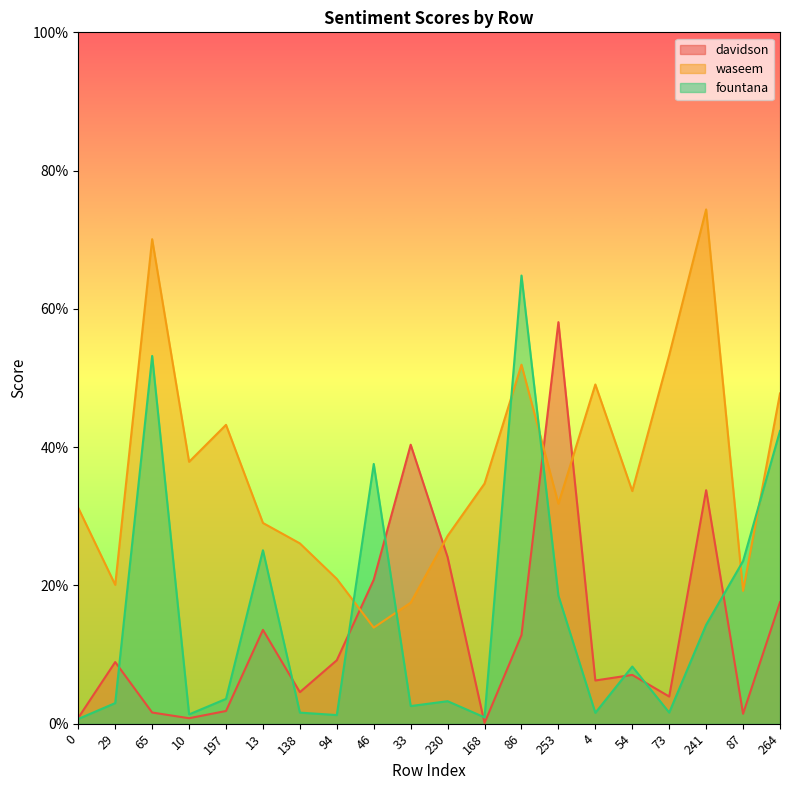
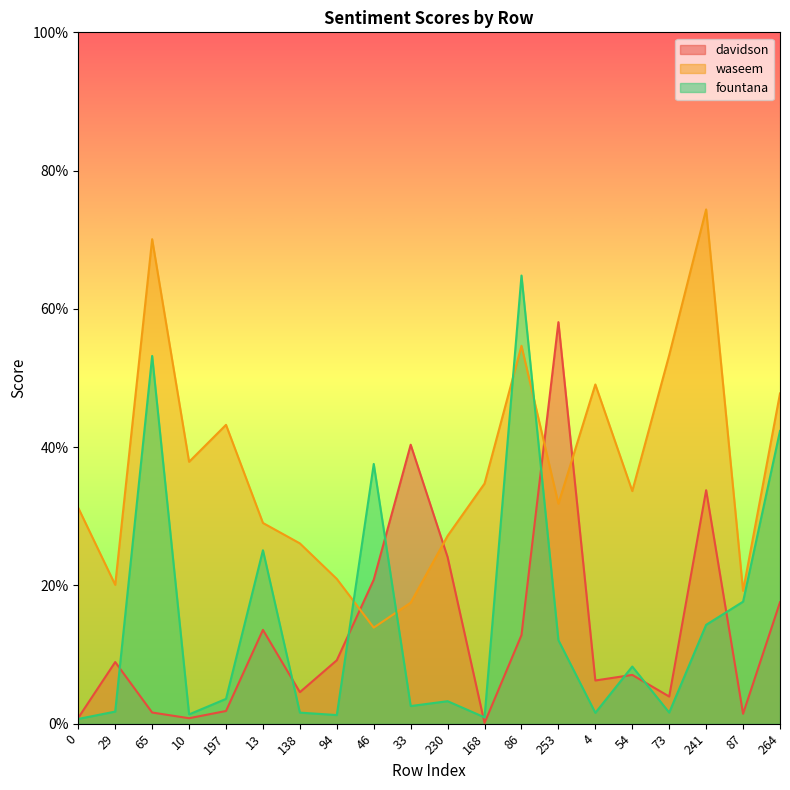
  {
    "davidson": {
      "29": "9%",
      "65": "2%",
      "10": "1%",
      "197": "2%",
      "13": "14%",
      "138": "5%",
      "94": "9%",
      "46": "21%",
      "33": "40%",
      "230": "24%",
      "168": "0%",
      "86": "13%",
      "253": "58%",
      "4": "6%",
      "54": "7%",
      "73": "4%",
      "241": "34%",
      "87": "1%",
      "264": "18%"
    },
    "waseem": {
      "0": "31%",
      "29": "20%",
      "65": "70%",
      "10": "38%",
      "197": "43%",
      "13": "29%",
      "138": "26%",
      "94": "21%",
      "46": "14%",
      "33": "17%",
      "230": "27%",
      "168": "35%",
-     "86": "52%",
+     "86": "55%",
      "253": "32%",
      "4": "49%",
      "54": "34%",
      "73": "53%",
      "241": "74%",
      "87": "19%",
      "264": "48%"
    },
    "fountana": {
-     "29": "3%",
+     "29": "2%",
      "65": "53%",
      "10": "1%",
      "197": "4%",
      "13": "25%",
      "138": "2%",
      "94": "1%",
      "46": "38%",
      "33": "3%",
      "230": "3%",
      "168": "1%",
      "86": "65%",
-     "253": "19%",
+     "253": "12%",
      "4": "2%",
      "54": "8%",
      "73": "2%",
      "241": "14%",
-     "87": "24%",
+     "87": "18%",
      "264": "42%"
    }
  }
